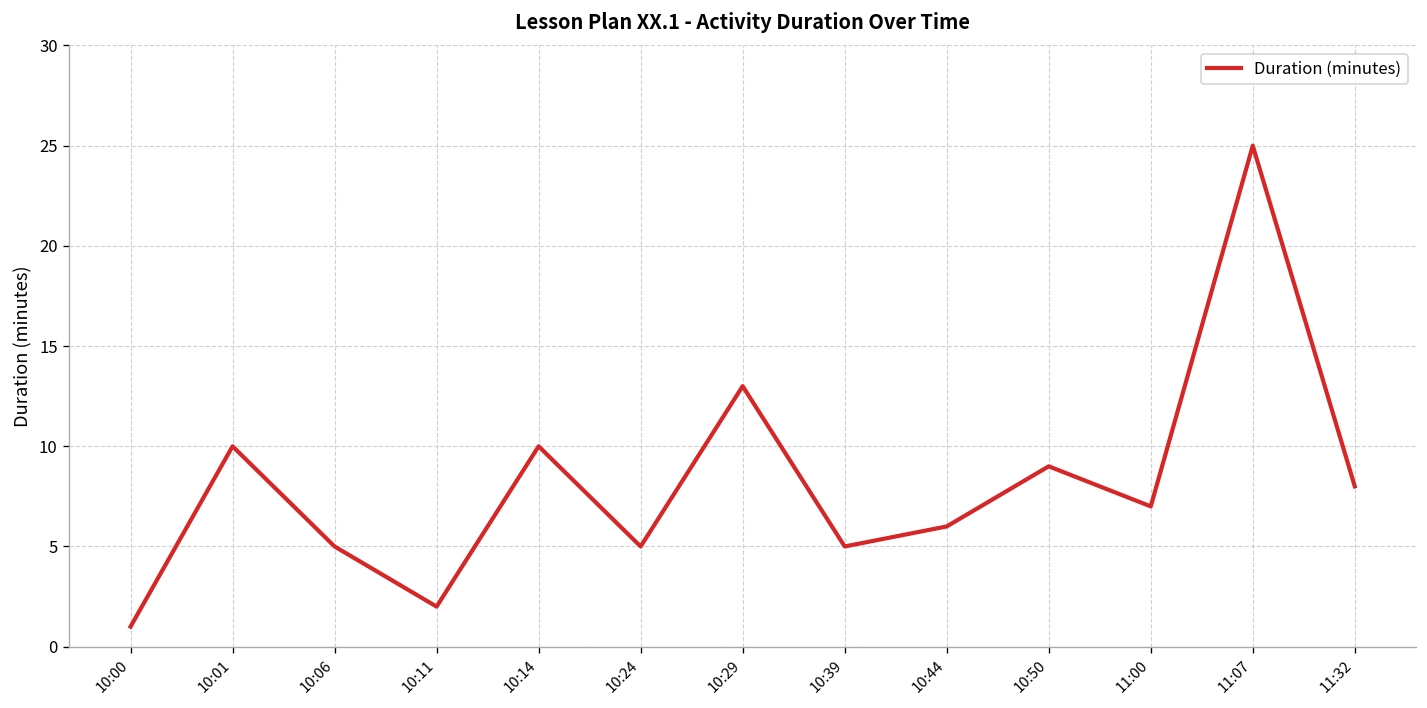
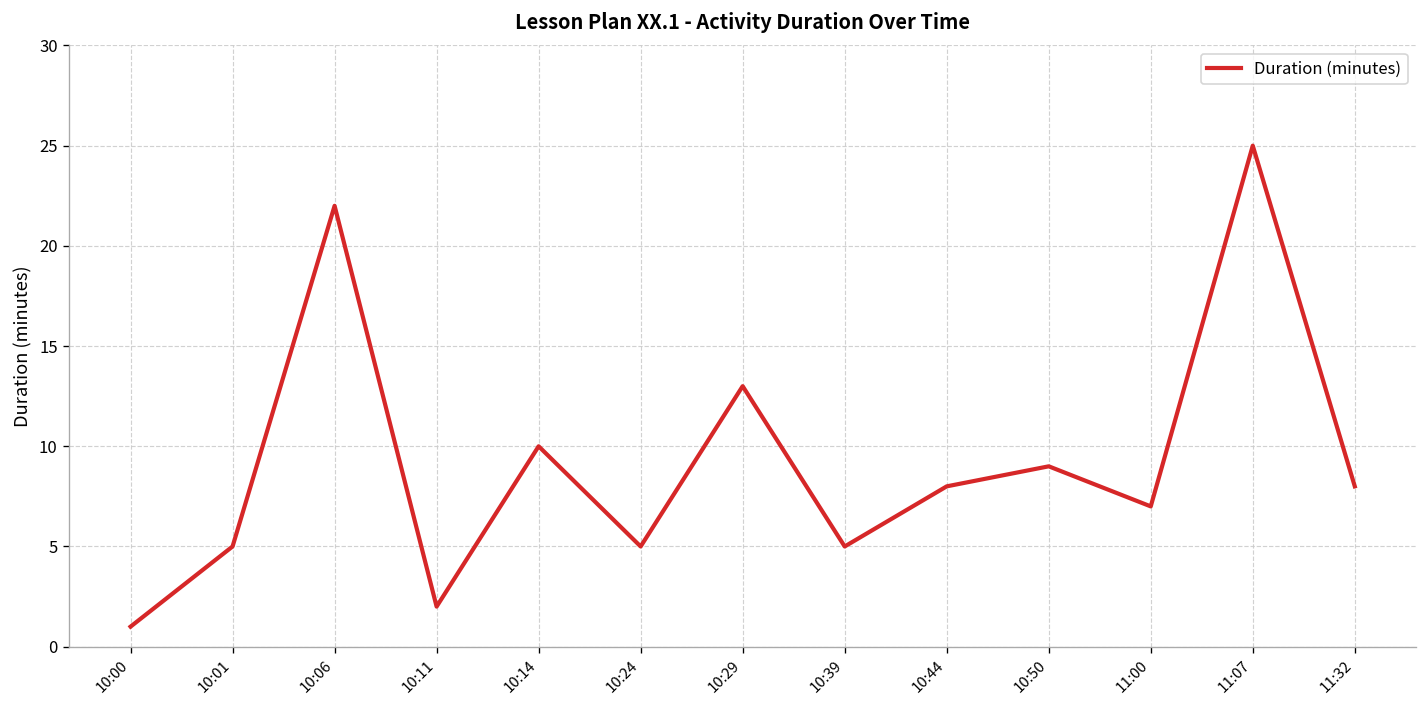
  {
    "10:00": 1,
-   "10:01": 10,
-   "10:06": 5,
+   "10:01": 5,
+   "10:06": 22,
    "10:11": 2,
    "10:14": 10,
    "10:24": 5,
    "10:29": 13,
    "10:39": 5,
-   "10:44": 6,
+   "10:44": 8,
    "10:50": 9,
    "11:00": 7,
    "11:07": 25,
    "11:32": 8
  }
